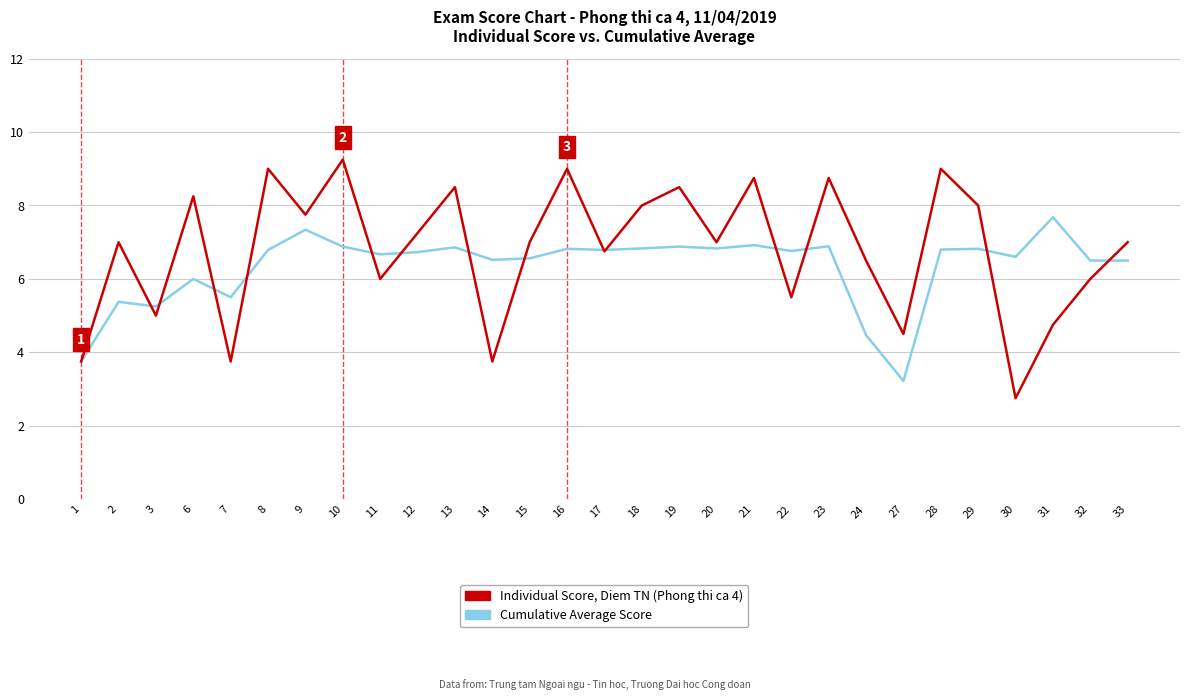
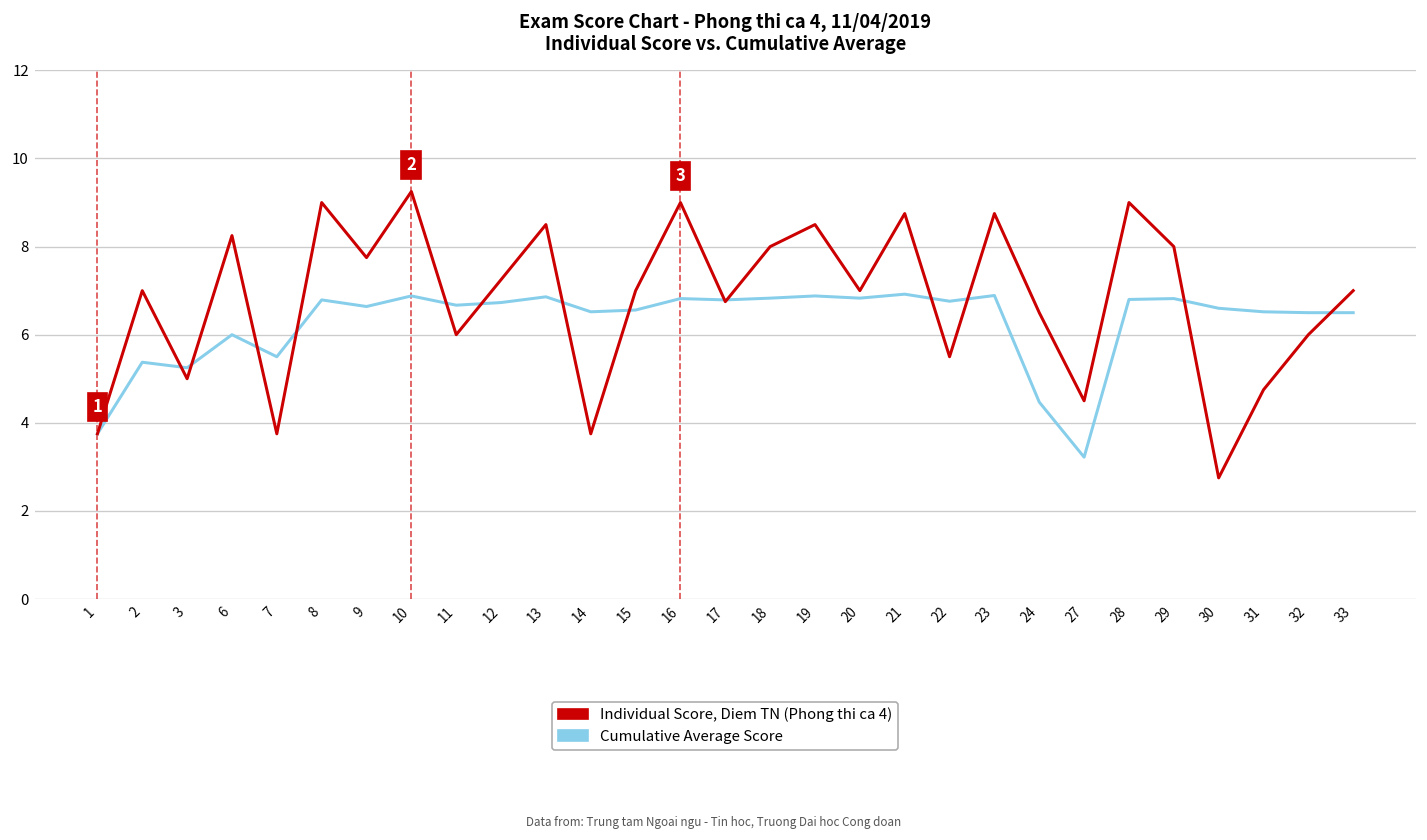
  {
    "Cumulative Average Score": {
      "2": 5.4,
      "3": 5.3,
      "6": 6.0,
      "7": 5.5,
      "8": 6.8,
-     "9": 7.3,
+     "9": 6.6,
      "10": 6.9,
      "11": 6.7,
      "12": 6.7,
      "13": 6.9,
      "14": 6.5,
      "15": 6.6,
      "16": 6.8,
      "18": 6.8,
      "19": 6.9,
      "20": 6.8,
      "21": 6.9,
      "22": 6.8,
      "23": 6.9,
      "24": 4.5,
      "27": 3.2,
      "28": 6.8,
      "29": 6.8,
      "30": 6.6,
-     "31": 7.7,
+     "31": 6.5,
      "32": 6.5,
      "33": 6.5
    }
  }
